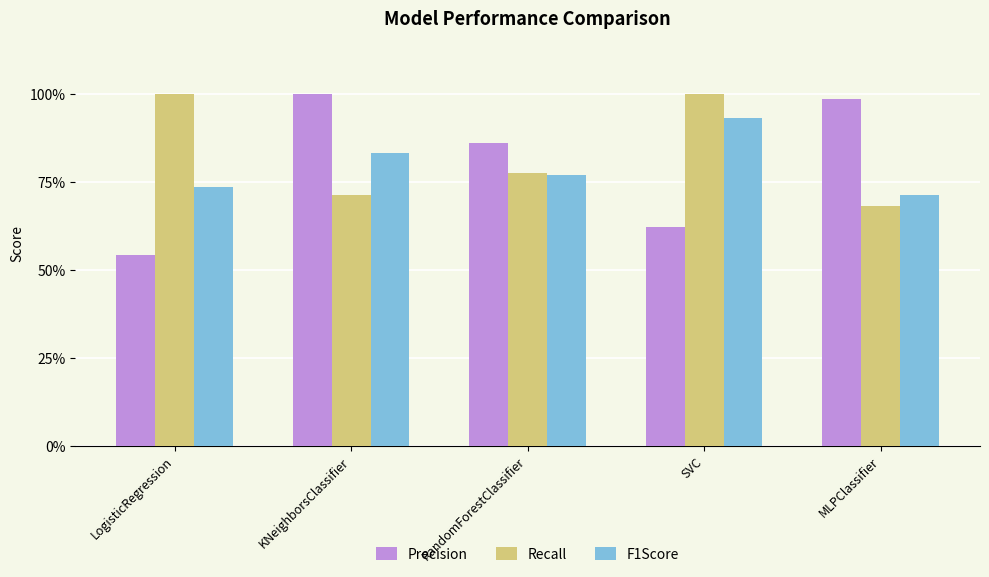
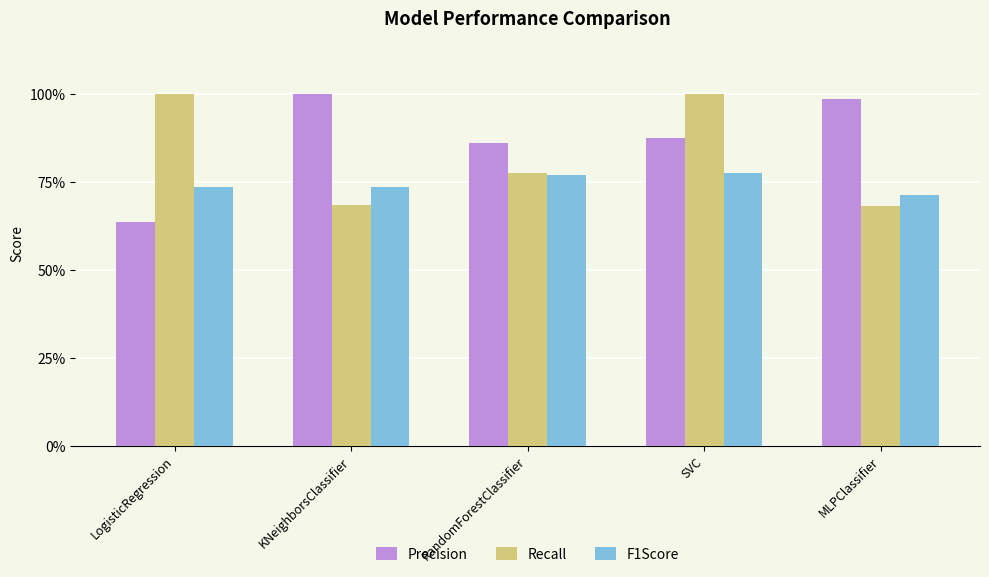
  {
    "Precision": {
-     "LogisticRegression": "54%",
+     "LogisticRegression": "64%",
      "KNeighborsClassifier": "100%",
      "RandomForestClassifier": "86%",
-     "SVC": "62%",
+     "SVC": "88%",
      "MLPClassifier": "99%"
    },
    "Recall": {
      "LogisticRegression": "100%",
-     "KNeighborsClassifier": "71%",
+     "KNeighborsClassifier": "69%",
      "RandomForestClassifier": "78%",
      "SVC": "100%",
      "MLPClassifier": "68%"
    },
    "F1Score": {
      "LogisticRegression": "73%",
-     "KNeighborsClassifier": "83%",
+     "KNeighborsClassifier": "74%",
      "RandomForestClassifier": "77%",
-     "SVC": "93%",
+     "SVC": "78%",
      "MLPClassifier": "71%"
    }
  }
